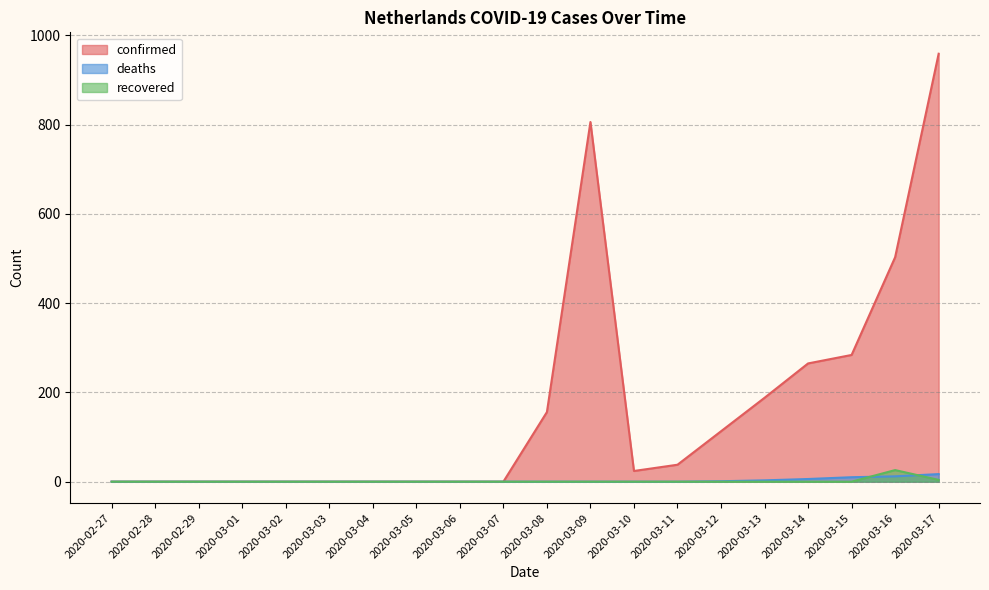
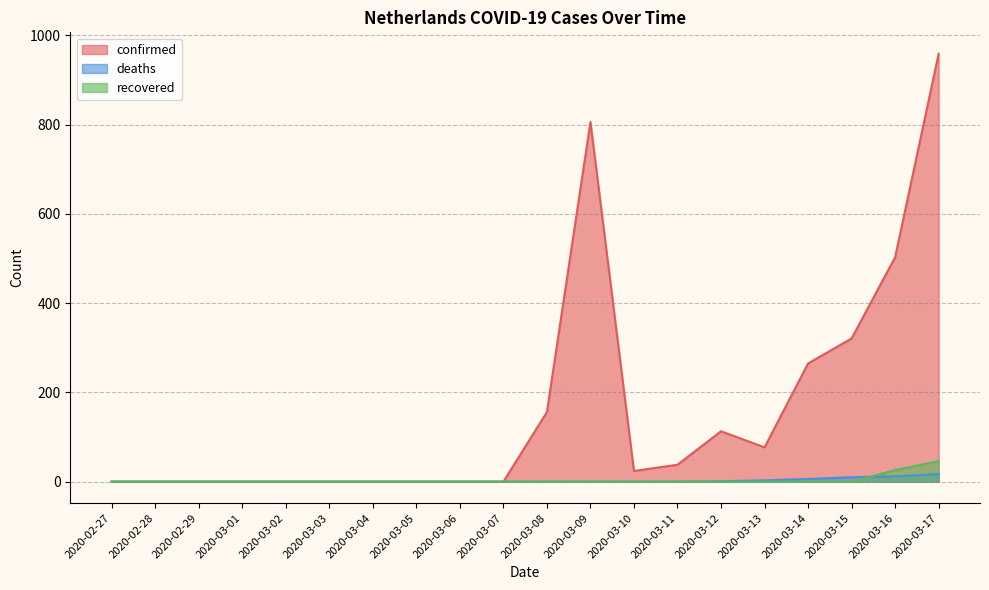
  {
    "confirmed": {
      "2020-03-08": 160,
      "2020-03-09": 810,
      "2020-03-10": 20,
      "2020-03-11": 40,
      "2020-03-12": 110,
-     "2020-03-13": 190,
+     "2020-03-13": 80,
      "2020-03-14": 270,
-     "2020-03-15": 280,
+     "2020-03-15": 320,
      "2020-03-16": 500,
      "2020-03-17": 960
    },
    "deaths": {
      "2020-03-14": 10,
      "2020-03-15": 10,
      "2020-03-16": 10,
      "2020-03-17": 20
    },
    "recovered": {
      "2020-03-14": 0,
      "2020-03-15": 0,
      "2020-03-16": 30,
-     "2020-03-17": 0
+     "2020-03-17": 50
    }
  }
